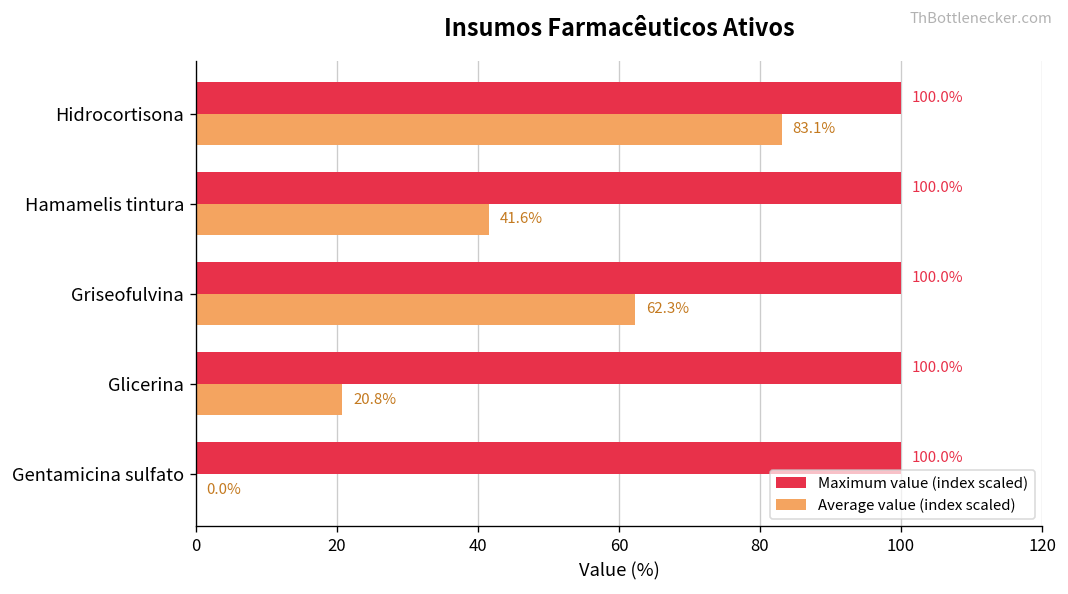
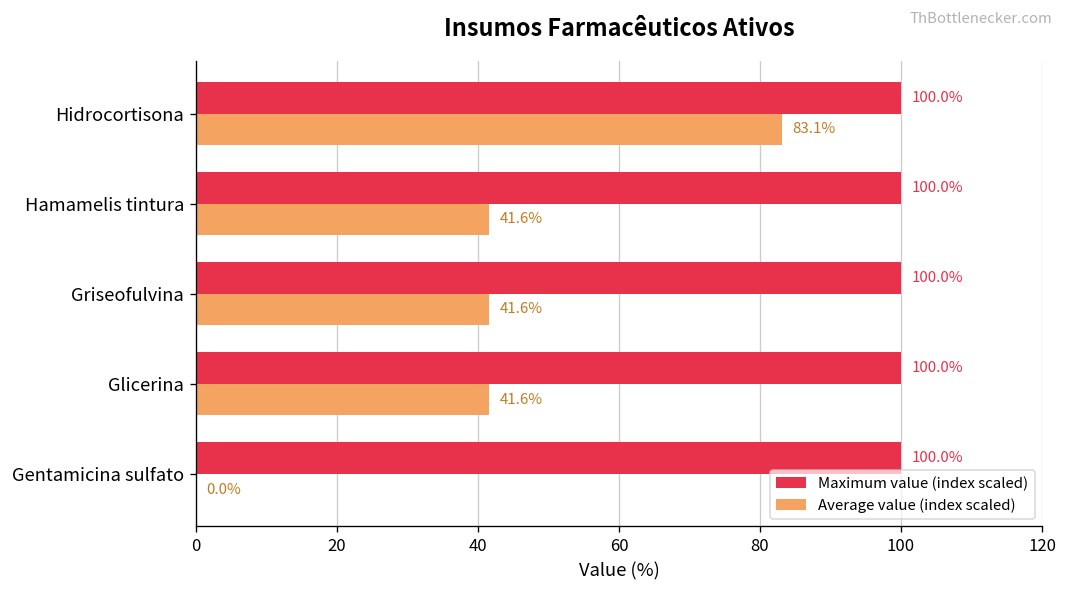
  {
    "Maximum value (index scaled)": {
      "Hidrocortisona": "100.0%",
      "Hamamelis tintura": "100.0%",
      "Griseofulvina": "100.0%",
      "Glicerina": "100.0%",
      "Gentamicina sulfato": "100.0%"
    },
    "Average value (index scaled)": {
      "Hidrocortisona": "83.1%",
      "Hamamelis tintura": "41.6%",
-     "Griseofulvina": "62.3%",
-     "Glicerina": "20.8%",
+     "Griseofulvina": "41.6%",
+     "Glicerina": "41.6%",
      "Gentamicina sulfato": "0.0%"
    }
  }
